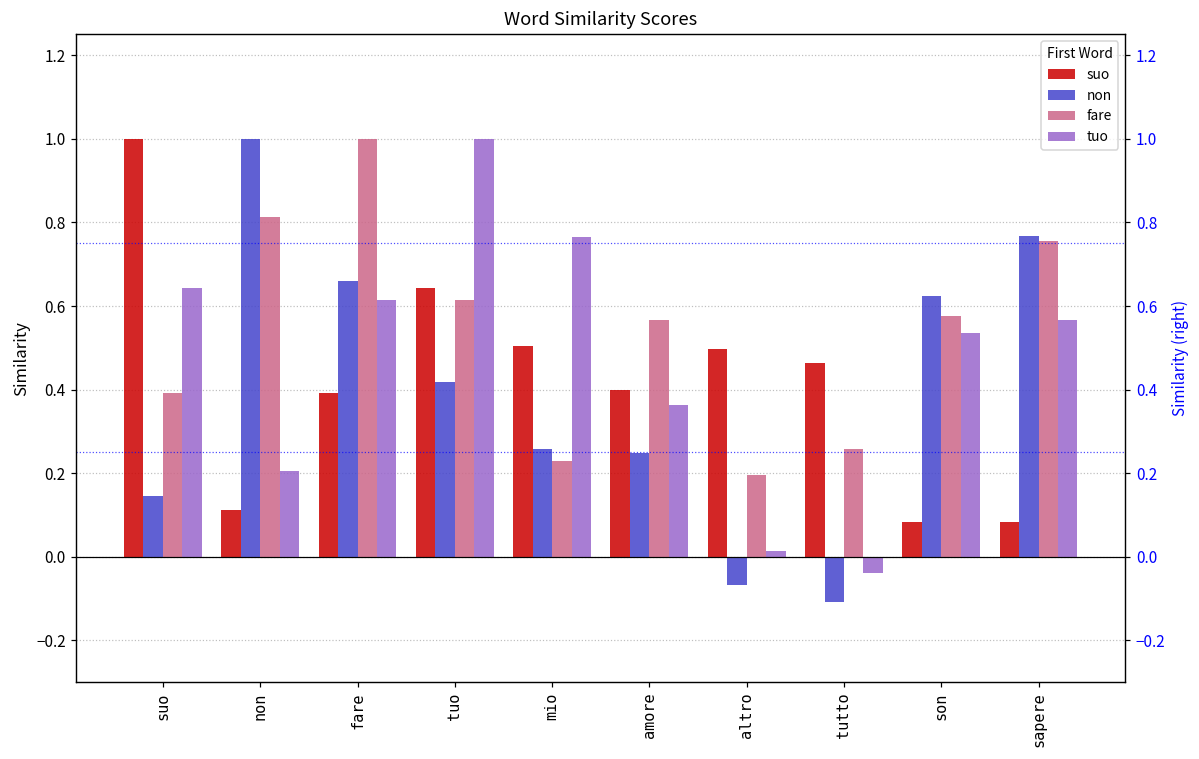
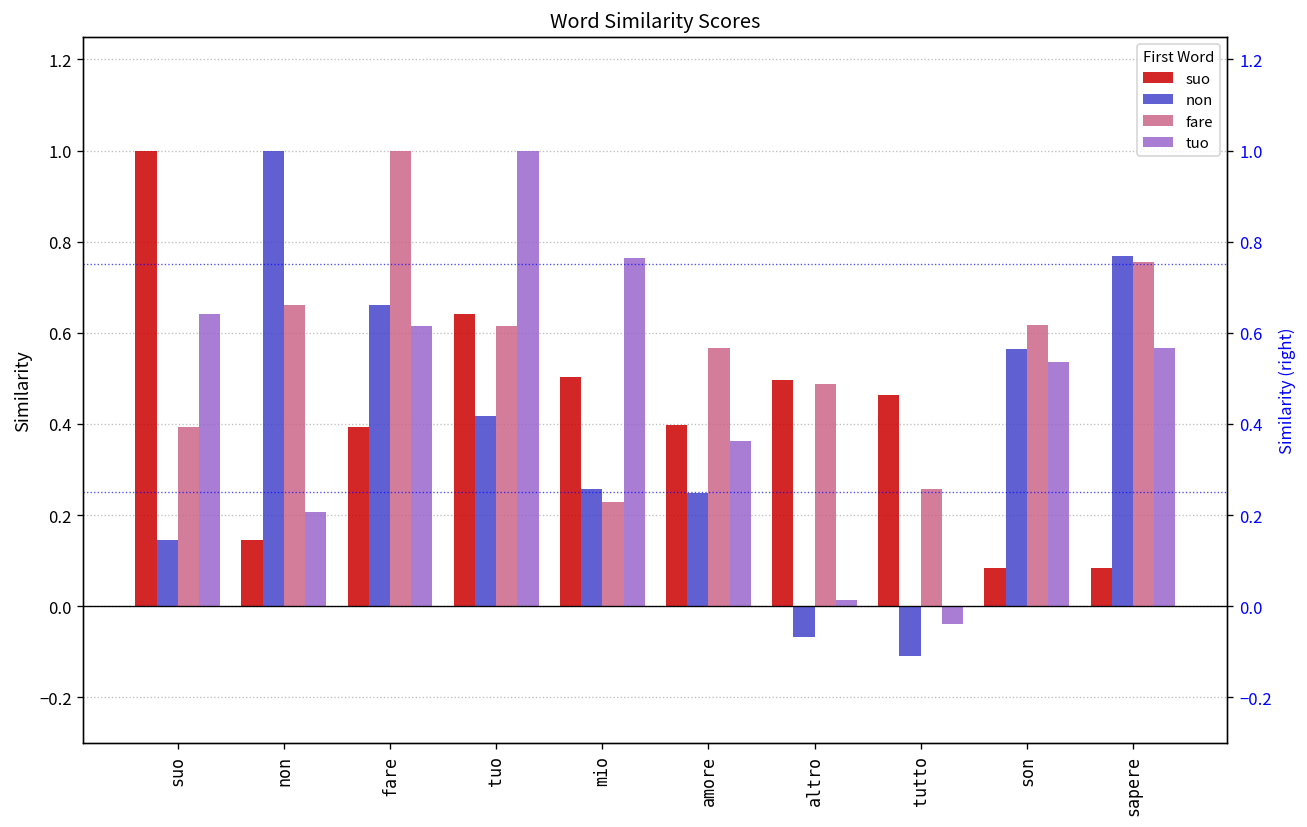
  {
    "suo": {
      "suo": 1.00,
-     "non": 0.11,
+     "non": 0.15,
      "fare": 0.39,
      "tuo": 0.64,
      "mio": 0.50,
      "amore": 0.40,
      "altro": 0.50,
      "tutto": 0.46,
      "son": 0.08,
      "sapere": 0.08
    },
    "non": {
      "suo": 0.15,
      "non": 1.00,
      "fare": 0.66,
      "tuo": 0.42,
      "mio": 0.26,
      "amore": 0.25,
      "altro": -0.07,
      "tutto": -0.11,
-     "son": 0.62,
+     "son": 0.56,
      "sapere": 0.77
    },
    "fare": {
      "suo": 0.39,
-     "non": 0.81,
+     "non": 0.66,
      "fare": 1.00,
      "tuo": 0.62,
      "mio": 0.23,
      "amore": 0.57,
-     "altro": 0.20,
+     "altro": 0.49,
      "tutto": 0.26,
-     "son": 0.58,
+     "son": 0.62,
      "sapere": 0.76
    },
    "tuo": {
      "suo": 0.64,
      "non": 0.21,
      "fare": 0.62,
      "tuo": 1.00,
      "mio": 0.77,
      "amore": 0.36,
      "altro": 0.01,
      "tutto": -0.04,
      "son": 0.54,
      "sapere": 0.57
    }
  }
